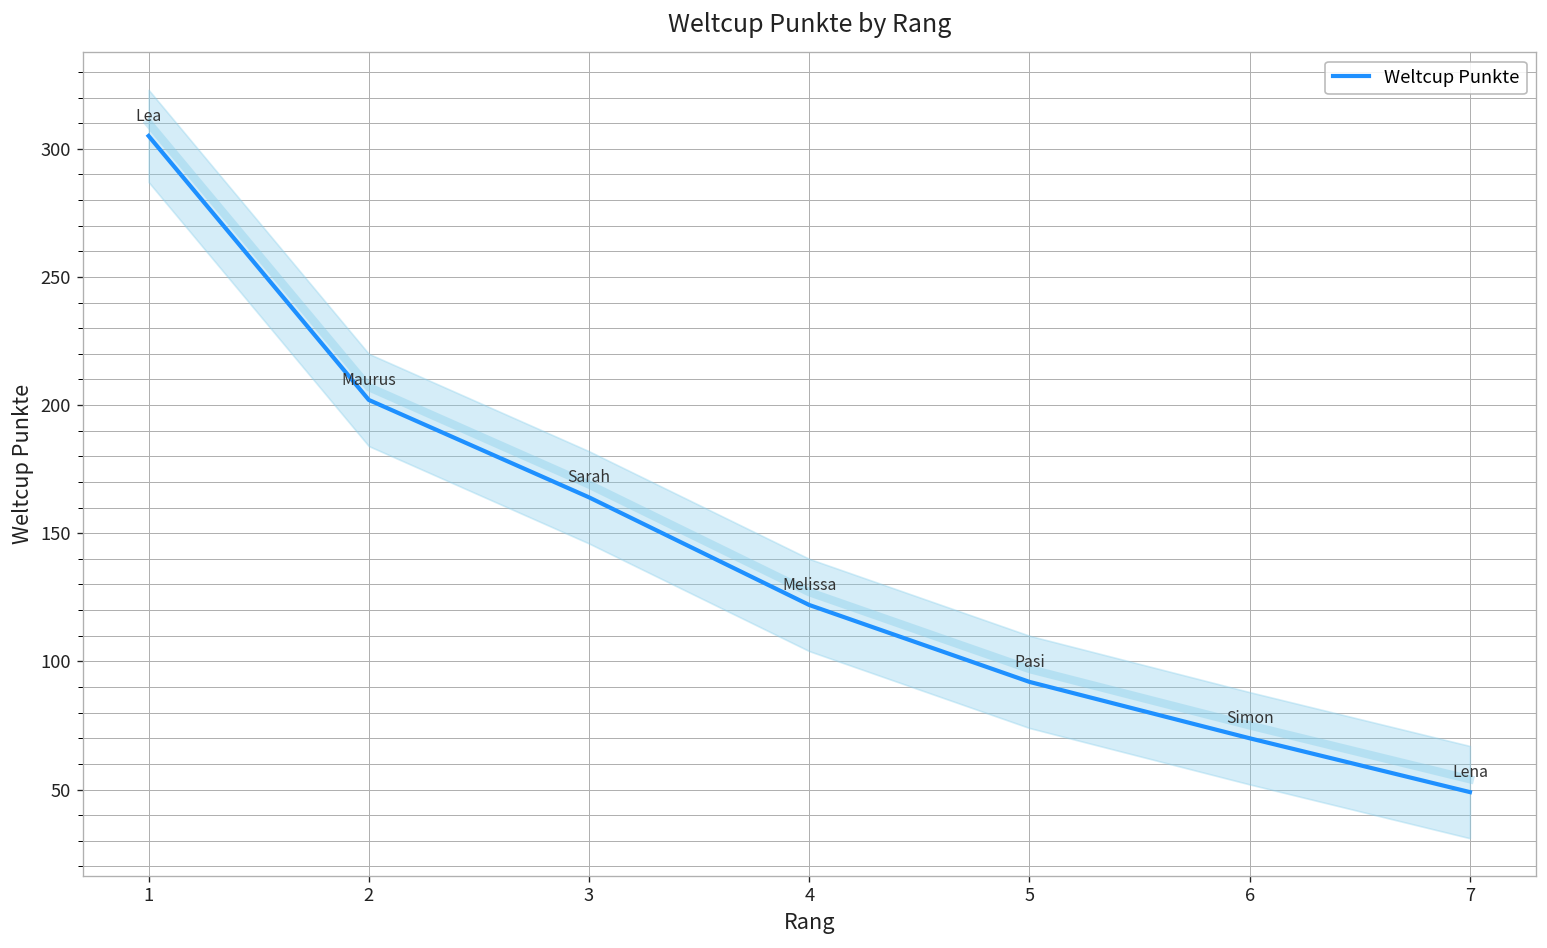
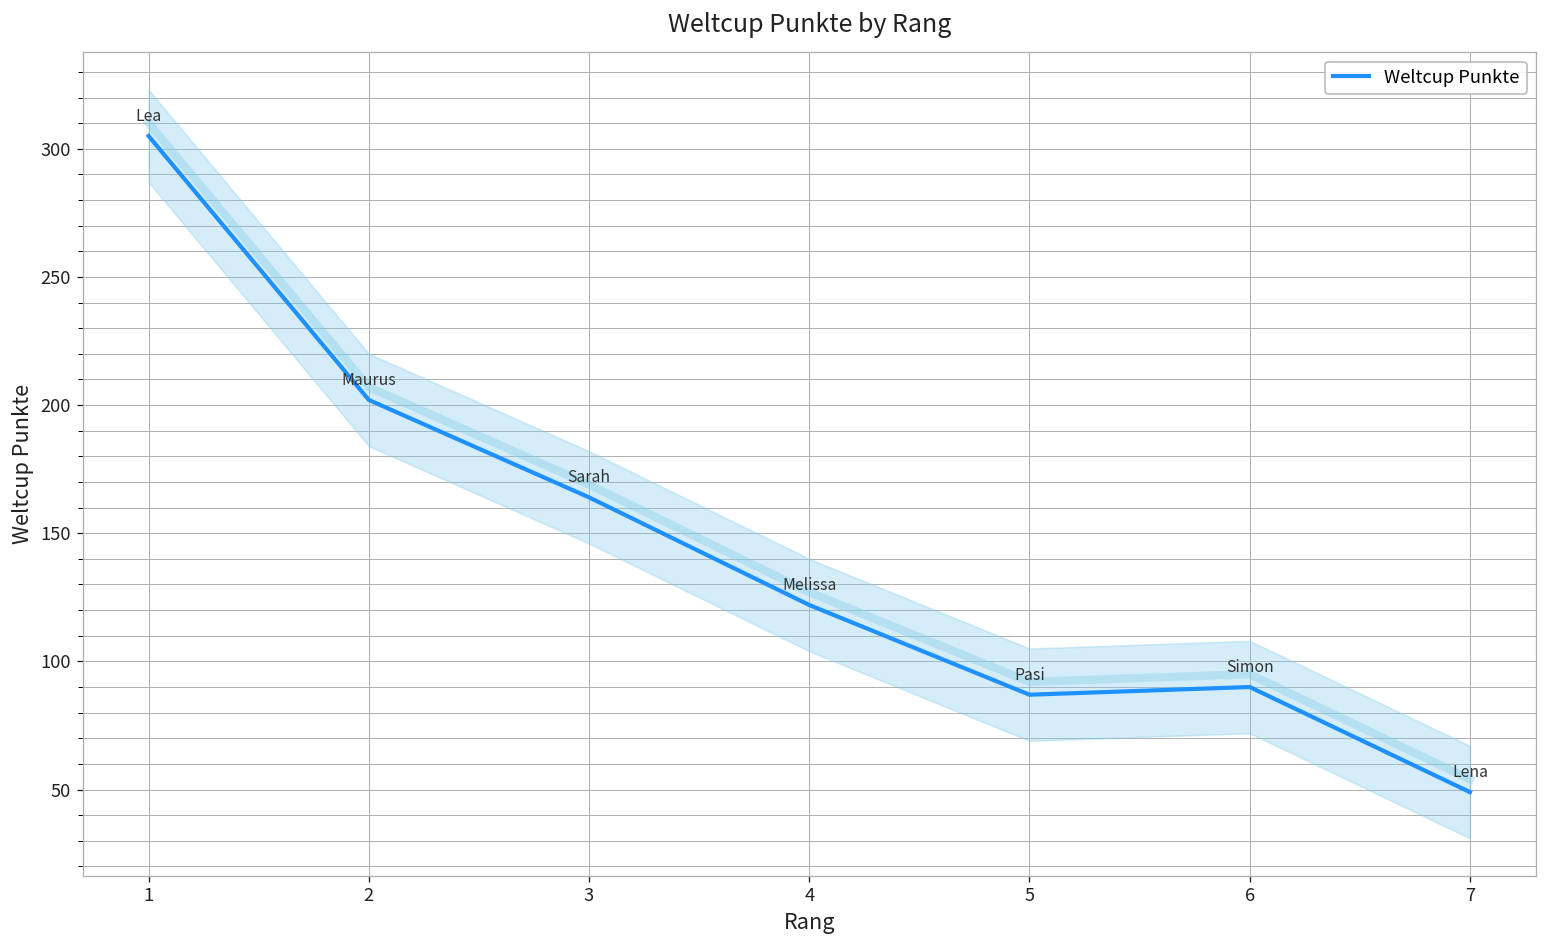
  {
    "Weltcup Punkte": {
      "1": 305,
      "2": 202,
      "3": 164,
      "4": 122,
-     "5": 92,
-     "6": 70,
+     "5": 87,
+     "6": 90,
      "7": 49
    }
  }
